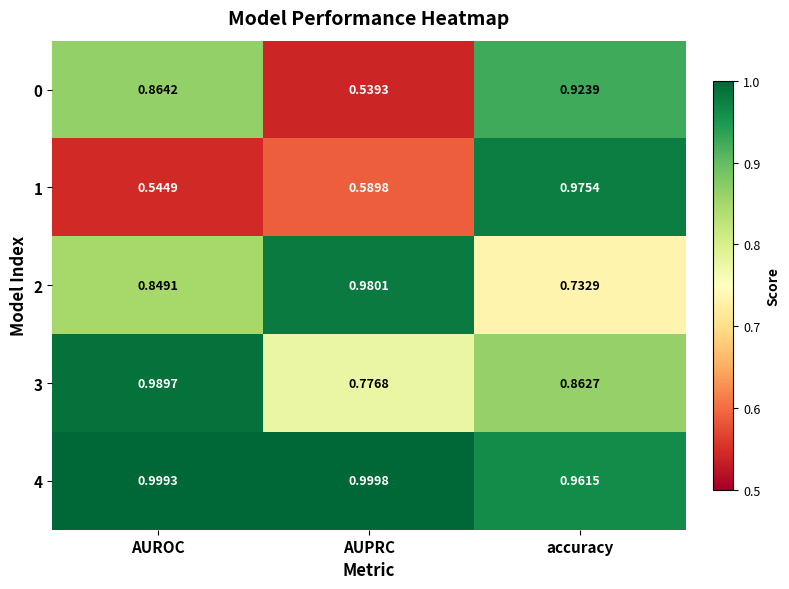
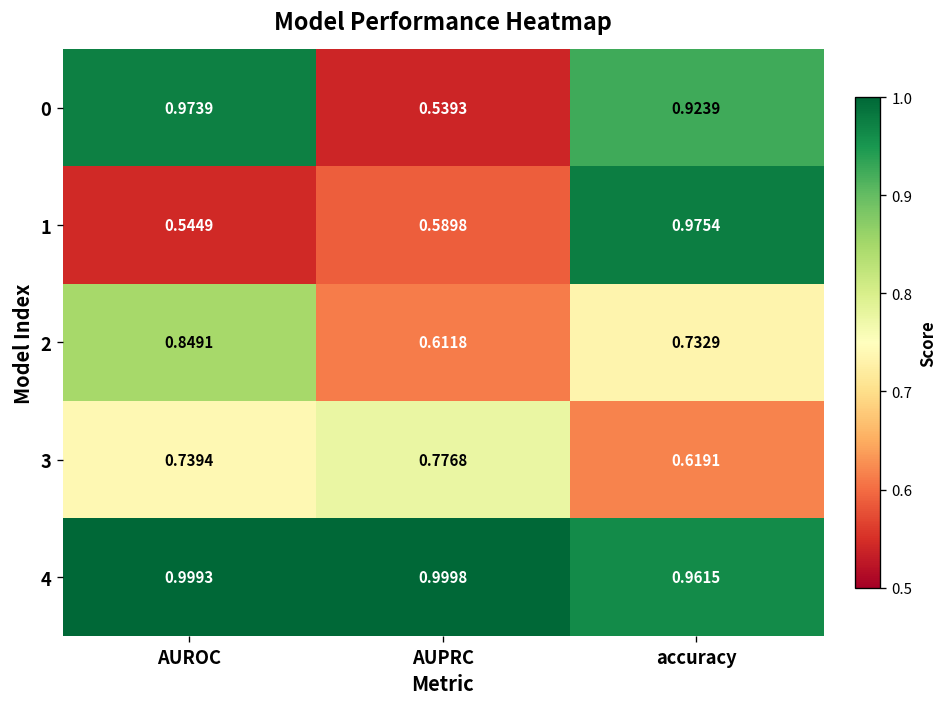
  {
    "0": {
-     "AUROC": 0.8642,
+     "AUROC": 0.9739,
      "AUPRC": 0.5393,
      "accuracy": 0.9239
    },
    "1": {
      "AUROC": 0.5449,
      "AUPRC": 0.5898,
      "accuracy": 0.9754
    },
    "2": {
      "AUROC": 0.8491,
-     "AUPRC": 0.9801,
+     "AUPRC": 0.6118,
      "accuracy": 0.7329
    },
    "3": {
-     "AUROC": 0.9897,
+     "AUROC": 0.7394,
      "AUPRC": 0.7768,
-     "accuracy": 0.8627
+     "accuracy": 0.6191
    },
    "4": {
      "AUROC": 0.9993,
      "AUPRC": 0.9998,
      "accuracy": 0.9615
    }
  }
